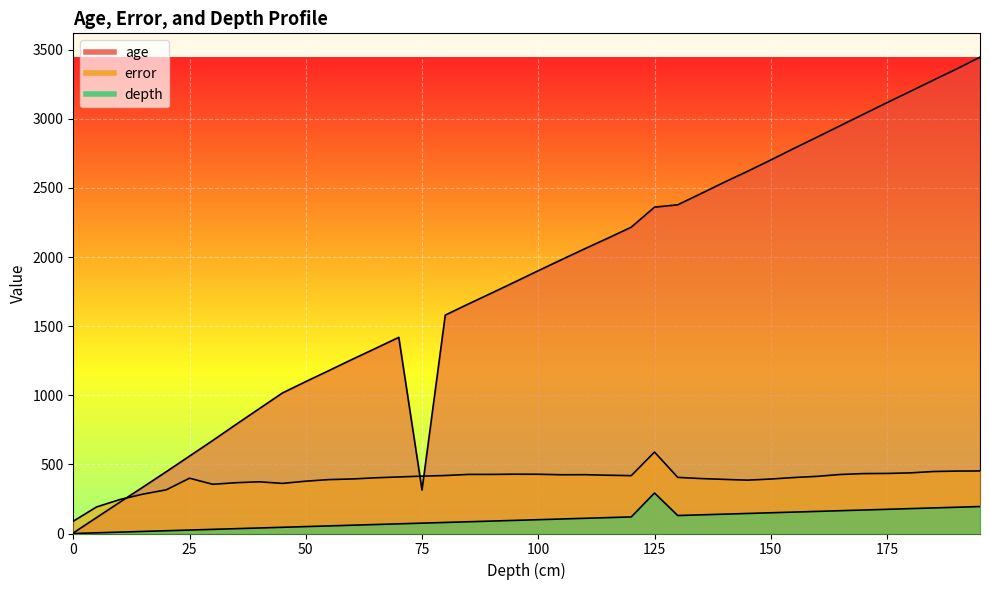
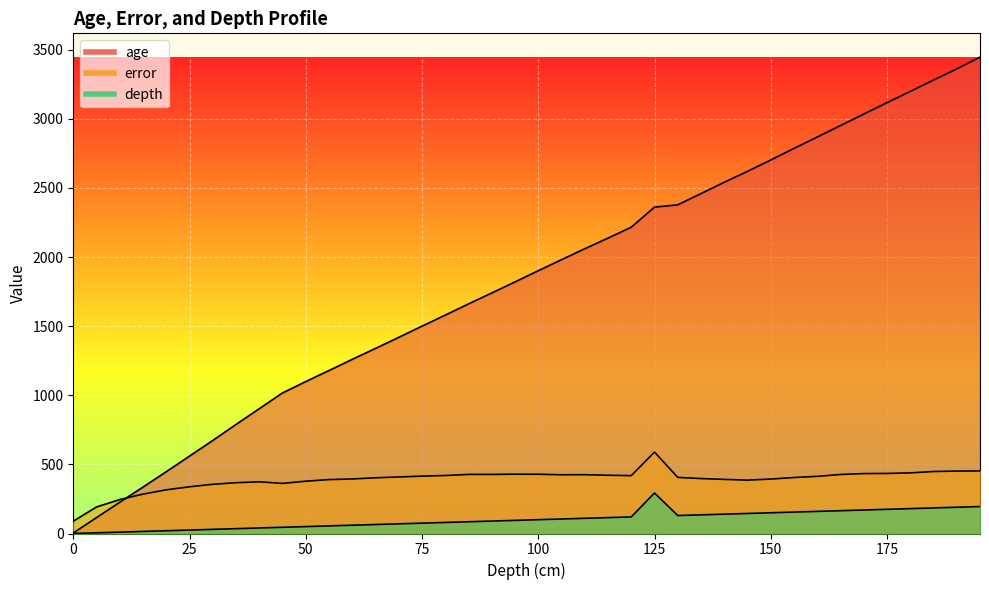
  {
    "age": {
      "25": 560,
      "50": 1100,
-     "75": 320,
+     "75": 1500,
      "100": 1900,
      "125": 2360,
      "150": 2700,
      "175": 3120
    },
    "error": {
      "0": 90,
-     "25": 400,
+     "25": 340,
      "50": 380,
      "75": 420,
      "100": 430,
      "125": 590,
      "150": 390,
      "175": 430
    },
    "depth": {
      "25": 30,
      "50": 50,
      "75": 80,
      "100": 100,
      "125": 290,
      "150": 150,
      "175": 180
    }
  }
